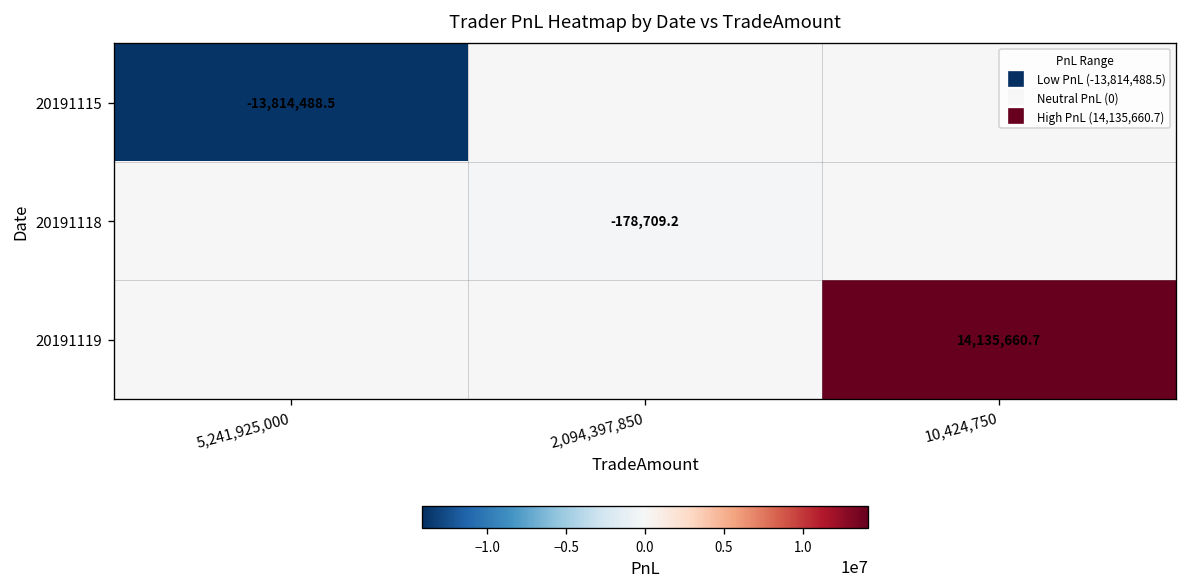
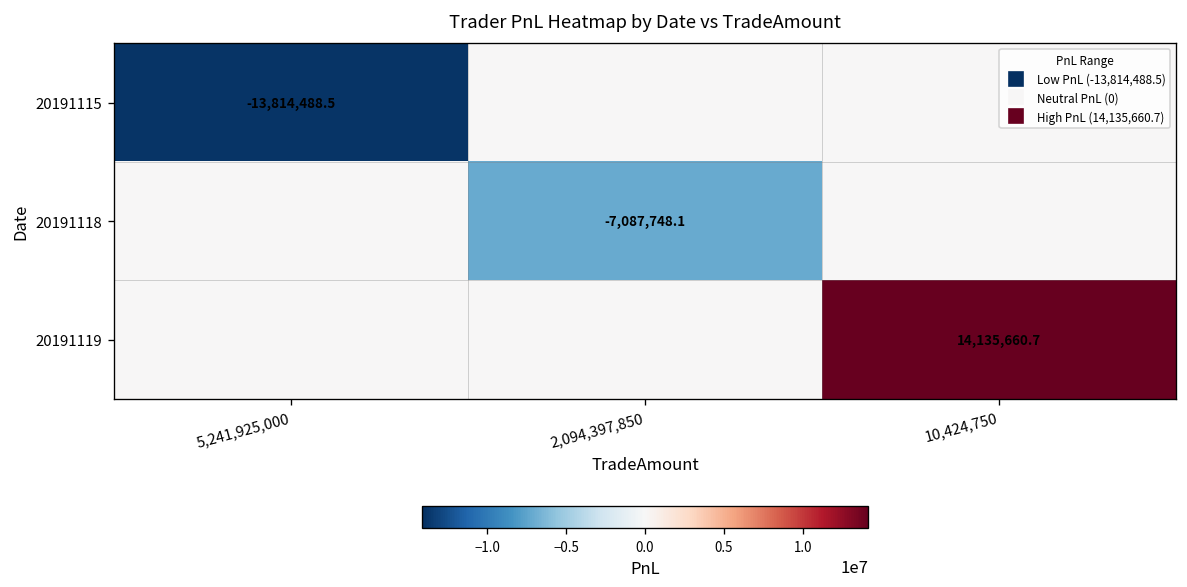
  {
    "20191115": {
      "5,241,925,000": "-13,814,488.5"
    },
    "20191118": {
-     "2,094,397,850": "-178,709.2"
+     "2,094,397,850": "-7,087,748.1"
    },
    "20191119": {
      "10,424,750": "14,135,660.7"
    }
  }
